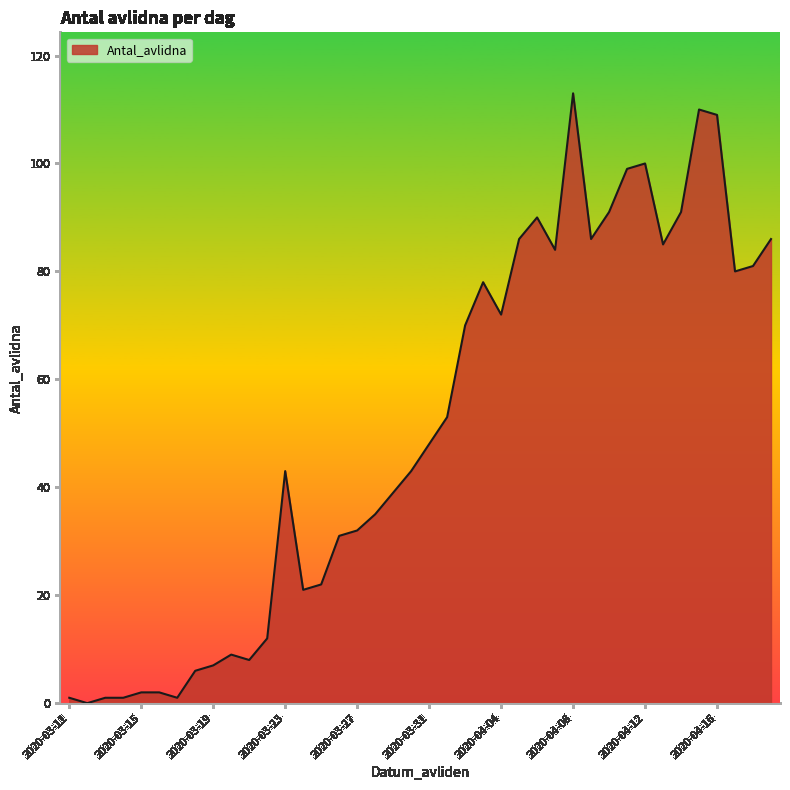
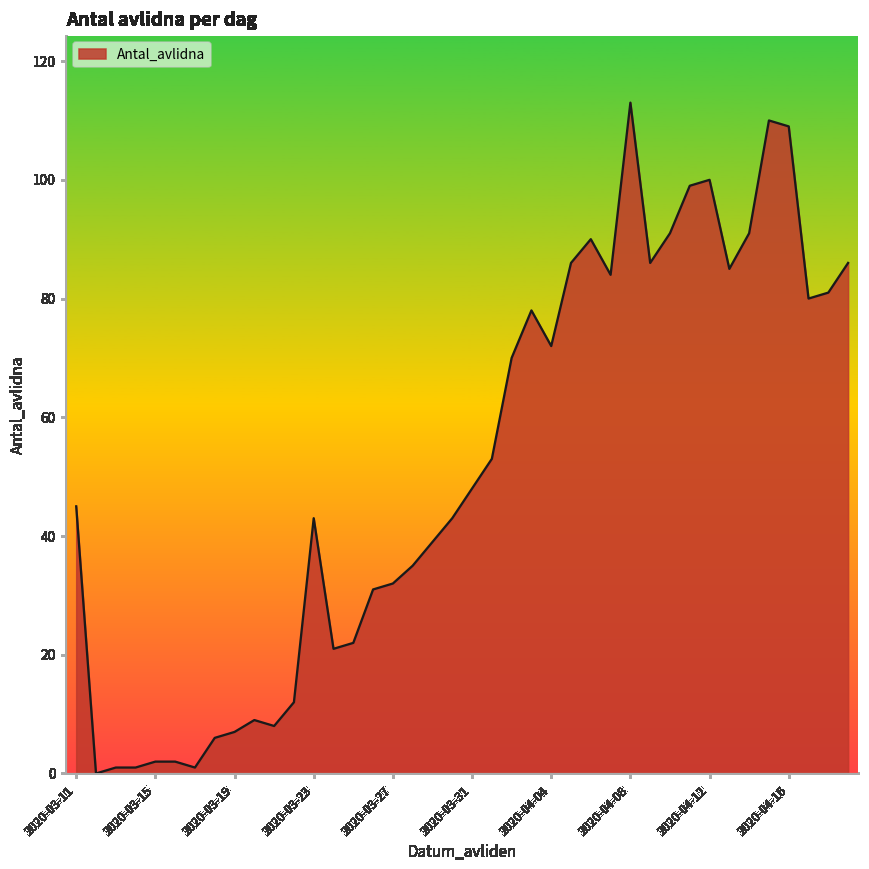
  {
-   "2020-03-11": 1,
+   "2020-03-11": 45,
    "2020-03-15": 2,
    "2020-03-19": 7,
    "2020-03-23": 43,
    "2020-03-27": 32,
    "2020-03-31": 48,
    "2020-04-04": 72,
    "2020-04-08": 113,
    "2020-04-12": 100,
    "2020-04-16": 109
  }
